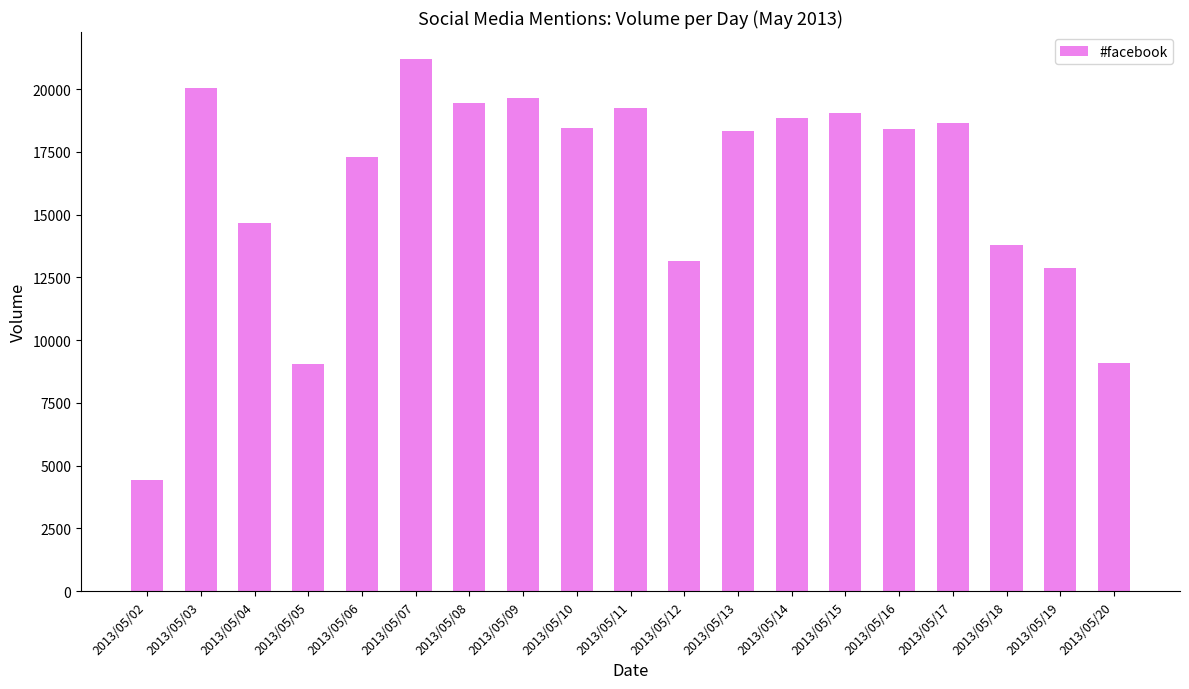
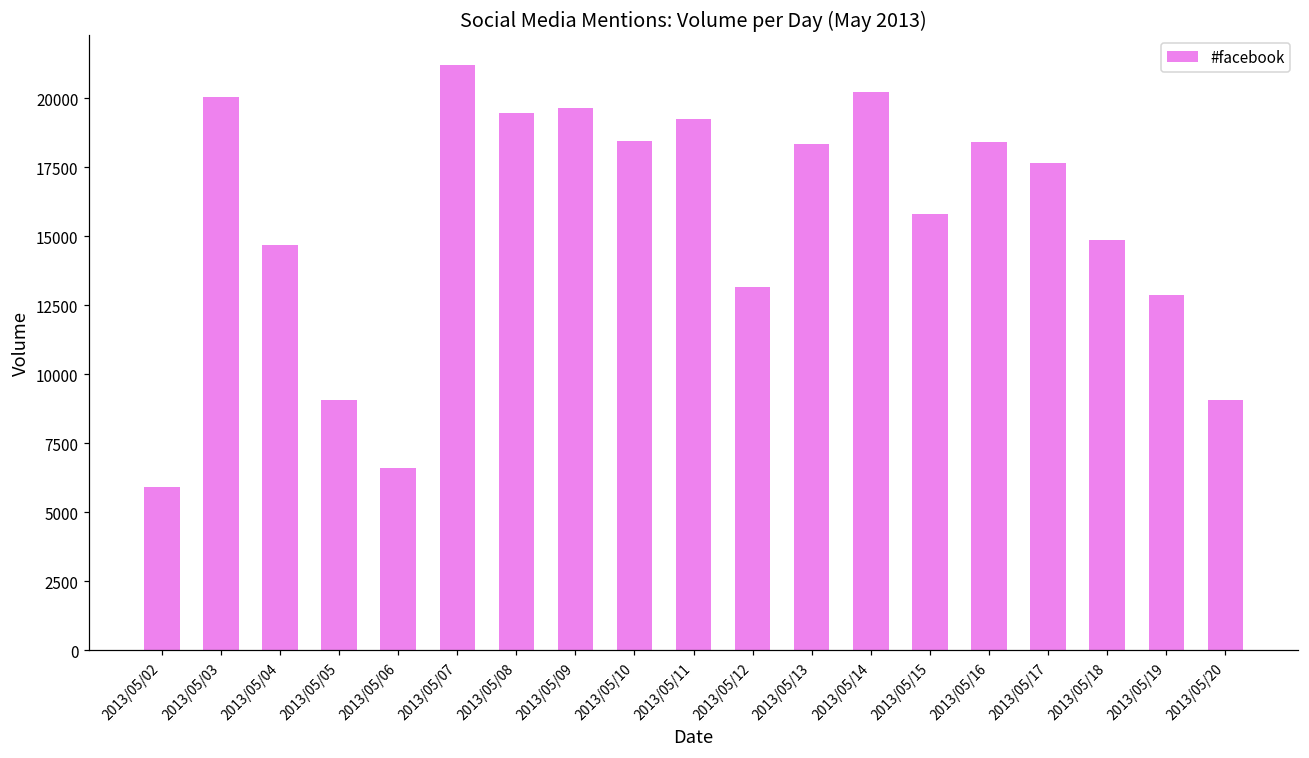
  {
-   "2013/05/02": 4400,
+   "2013/05/02": 5900,
    "2013/05/03": 20100,
    "2013/05/04": 14700,
    "2013/05/05": 9100,
-   "2013/05/06": 17300,
+   "2013/05/06": 6600,
    "2013/05/07": 21200,
    "2013/05/08": 19500,
    "2013/05/09": 19700,
    "2013/05/10": 18400,
    "2013/05/11": 19300,
    "2013/05/12": 13200,
    "2013/05/13": 18300,
-   "2013/05/14": 18800,
-   "2013/05/15": 19100,
+   "2013/05/14": 20200,
+   "2013/05/15": 15800,
    "2013/05/16": 18400,
-   "2013/05/17": 18700,
-   "2013/05/18": 13800,
+   "2013/05/17": 17700,
+   "2013/05/18": 14900,
    "2013/05/19": 12900,
    "2013/05/20": 9100
  }
